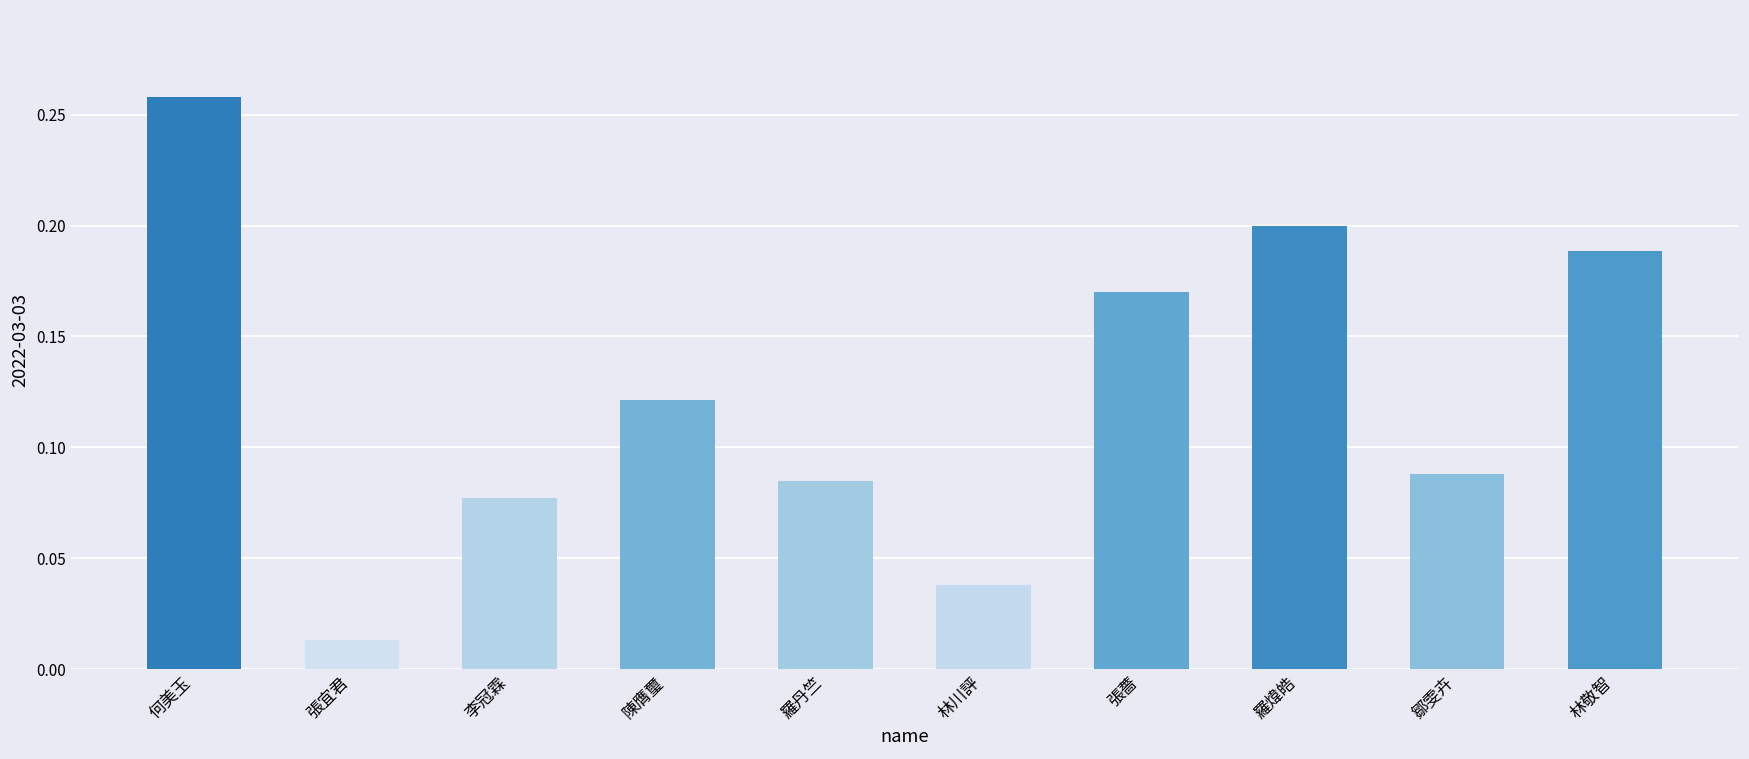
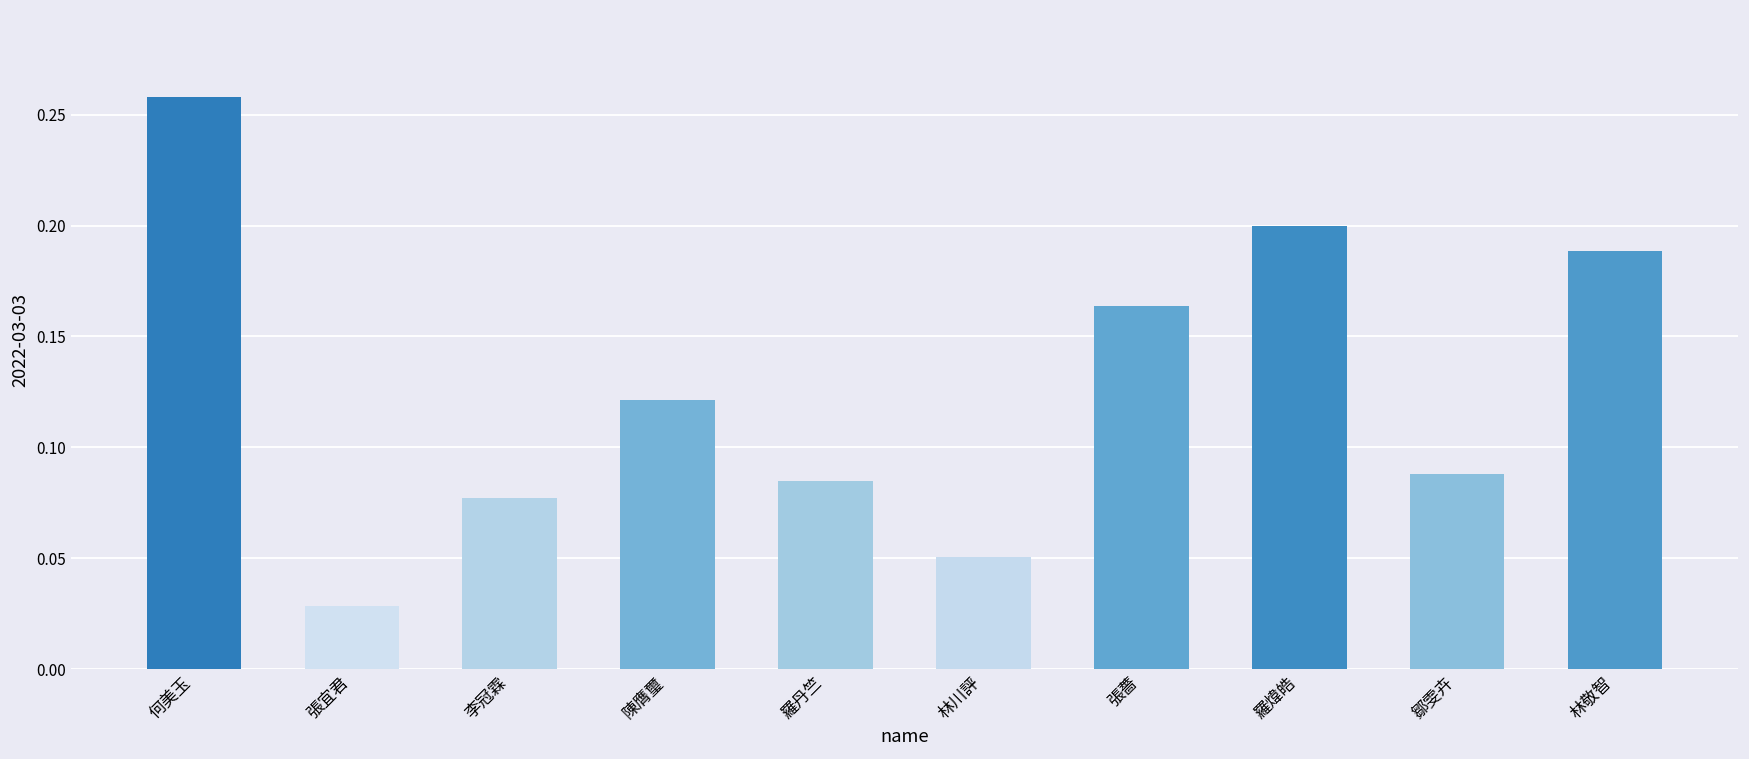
  {
    "何美玉": 0.258,
-   "張宜君": 0.013,
+   "張宜君": 0.029,
    "李冠霖": 0.077,
    "陳膺璽": 0.121,
    "羅丹竺": 0.085,
-   "林川評": 0.038,
-   "張薔": 0.170,
+   "林川評": 0.051,
+   "張薔": 0.164,
    "羅煒皓": 0.200,
    "鄒雯卉": 0.088,
    "林敬智": 0.188
  }
